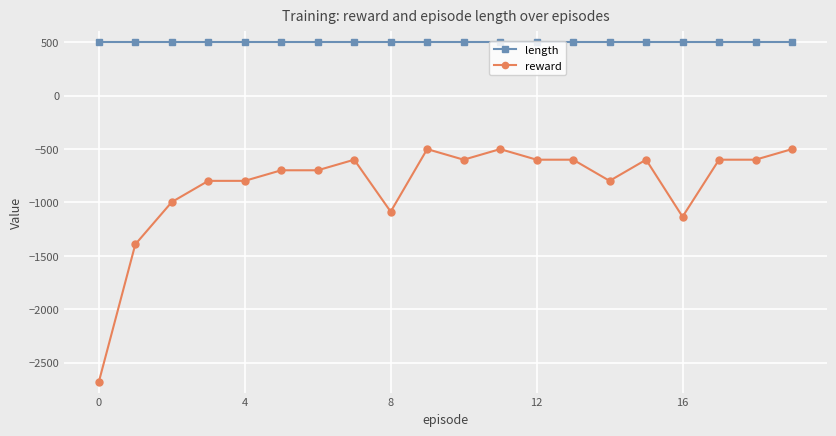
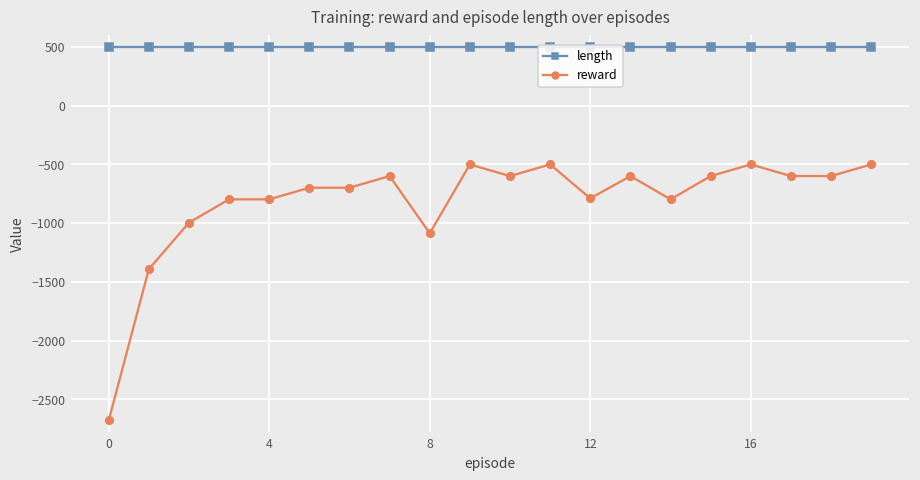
  {
    "length": {
      "0": 500,
      "4": 500,
      "8": 500,
      "16": 500
    },
    "reward": {
      "0": -2680,
      "4": -800,
      "8": -1090,
-     "12": -600,
-     "16": -1130
+     "12": -790,
+     "16": -500
    }
  }
